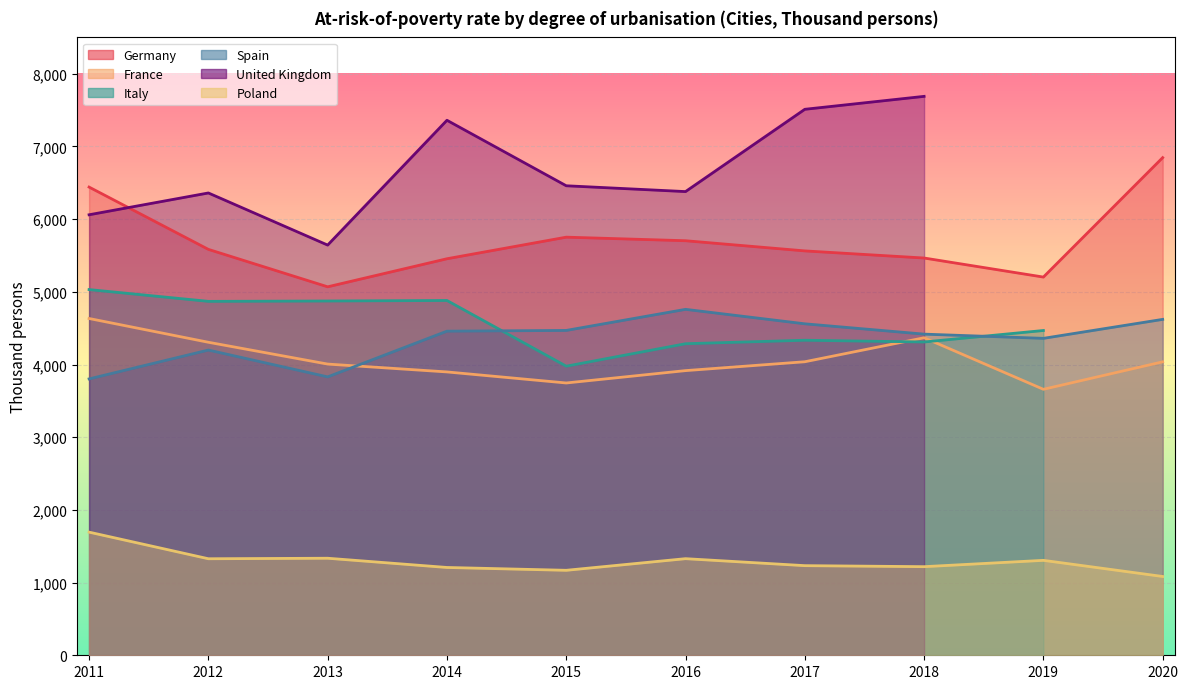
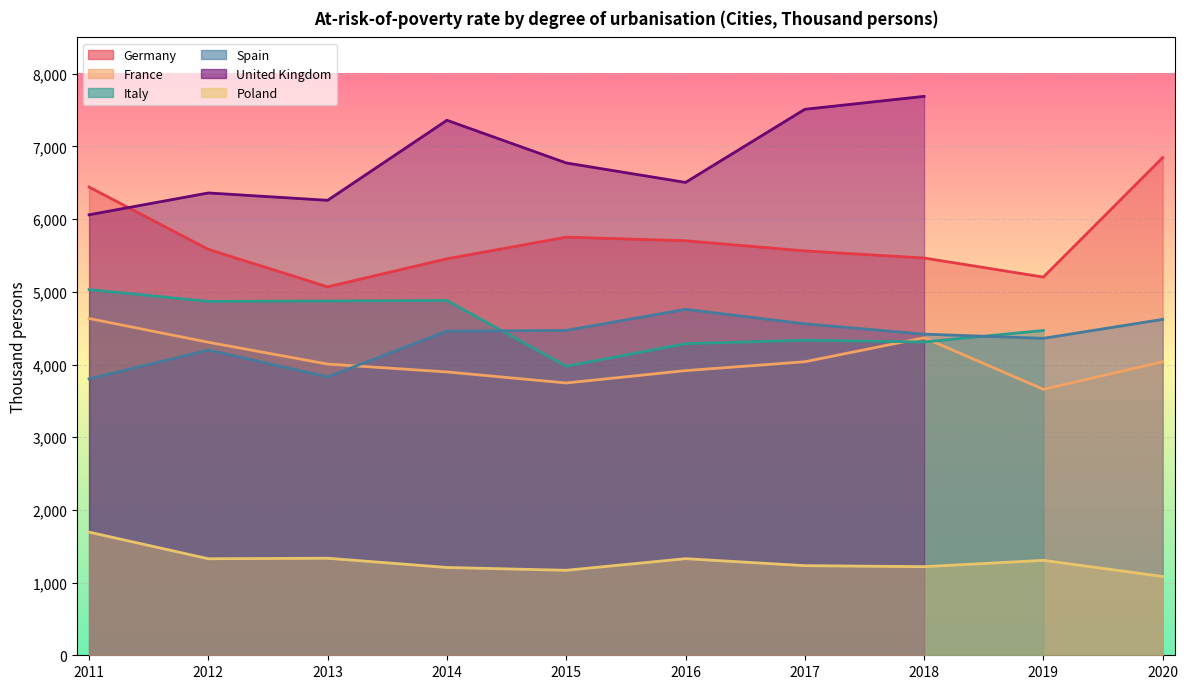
  {
    "United Kingdom": {
      "2011": "6,100",
      "2012": "6,400",
-     "2013": "5,600",
+     "2013": "6,300",
      "2014": "7,400",
-     "2015": "6,500",
-     "2016": "6,400",
+     "2015": "6,800",
+     "2016": "6,500",
      "2017": "7,500",
      "2018": "7,700"
    }
  }
